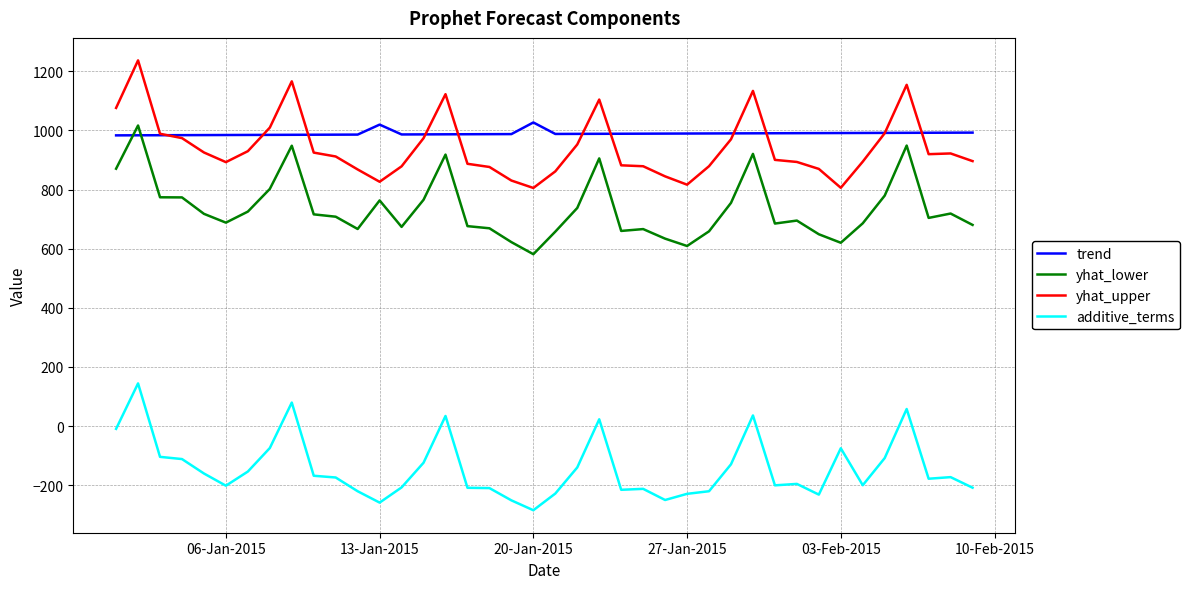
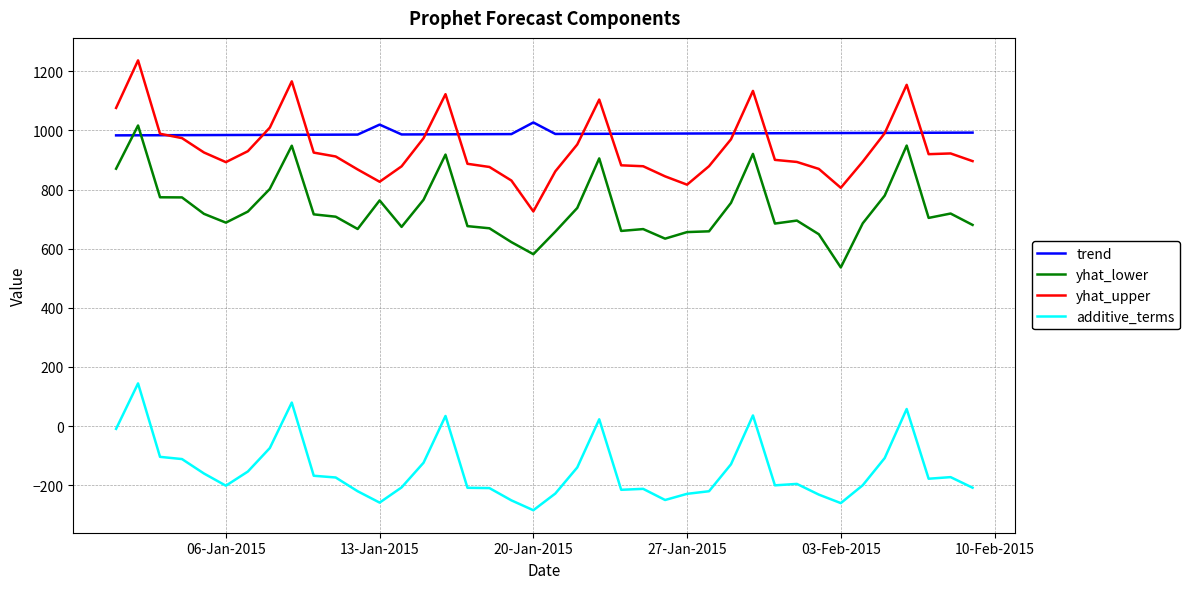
  {
    "trend": {
      "06-Jan-2015": 980,
      "13-Jan-2015": 1020,
      "20-Jan-2015": 1030,
      "27-Jan-2015": 990,
      "03-Feb-2015": 990
    },
    "yhat_lower": {
      "06-Jan-2015": 690,
      "13-Jan-2015": 760,
      "20-Jan-2015": 580,
-     "27-Jan-2015": 610,
-     "03-Feb-2015": 620
+     "27-Jan-2015": 660,
+     "03-Feb-2015": 540
    },
    "yhat_upper": {
      "06-Jan-2015": 890,
      "13-Jan-2015": 830,
-     "20-Jan-2015": 810,
+     "20-Jan-2015": 730,
      "27-Jan-2015": 820,
      "03-Feb-2015": 810
    },
    "additive_terms": {
      "06-Jan-2015": -200,
      "13-Jan-2015": -260,
      "20-Jan-2015": -280,
      "27-Jan-2015": -230,
-     "03-Feb-2015": -80
+     "03-Feb-2015": -260
    }
  }
